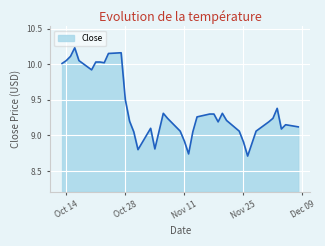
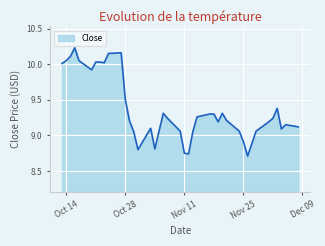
  {
    "Oct 14": 10.1,
    "Oct 28": 9.5,
-   "Nov 11": 8.9,
+   "Nov 11": 8.8,
    "Nov 25": 8.9
  }
